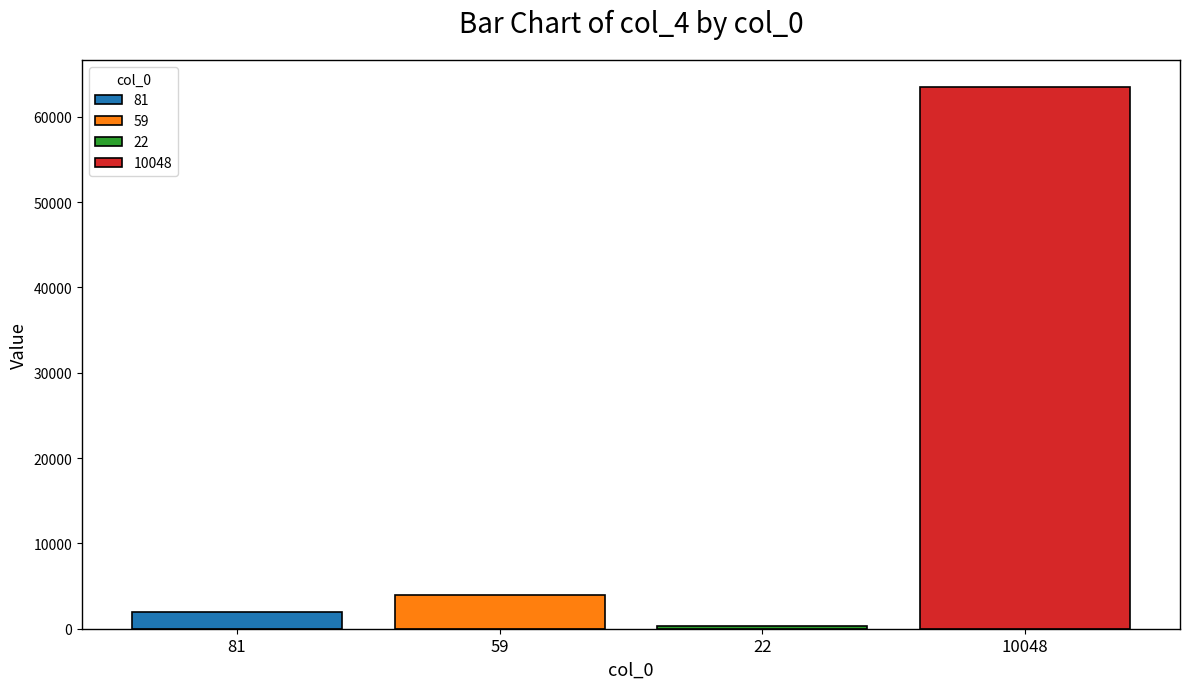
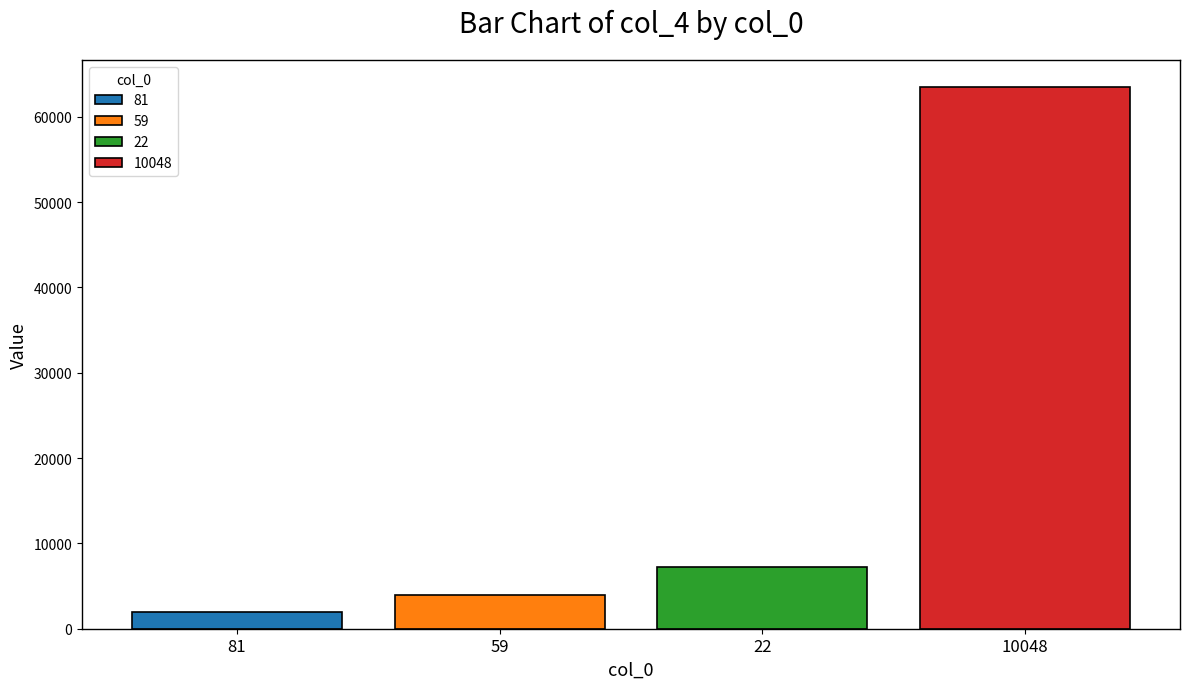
  {
    "81": 2000,
    "59": 4000,
-   "22": 0,
+   "22": 7000,
    "10048": 63000
  }
